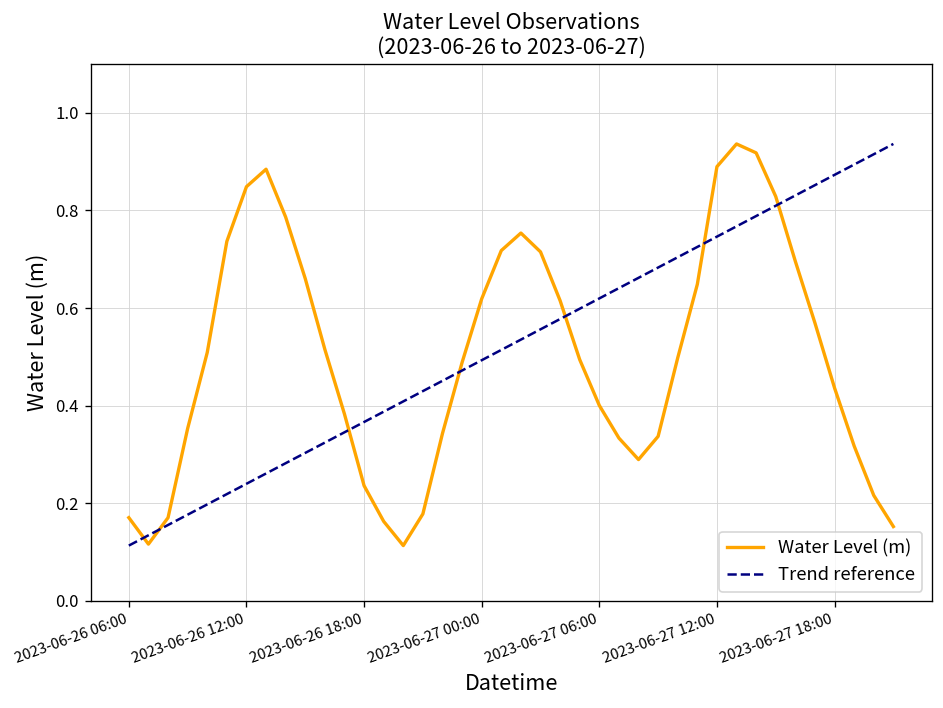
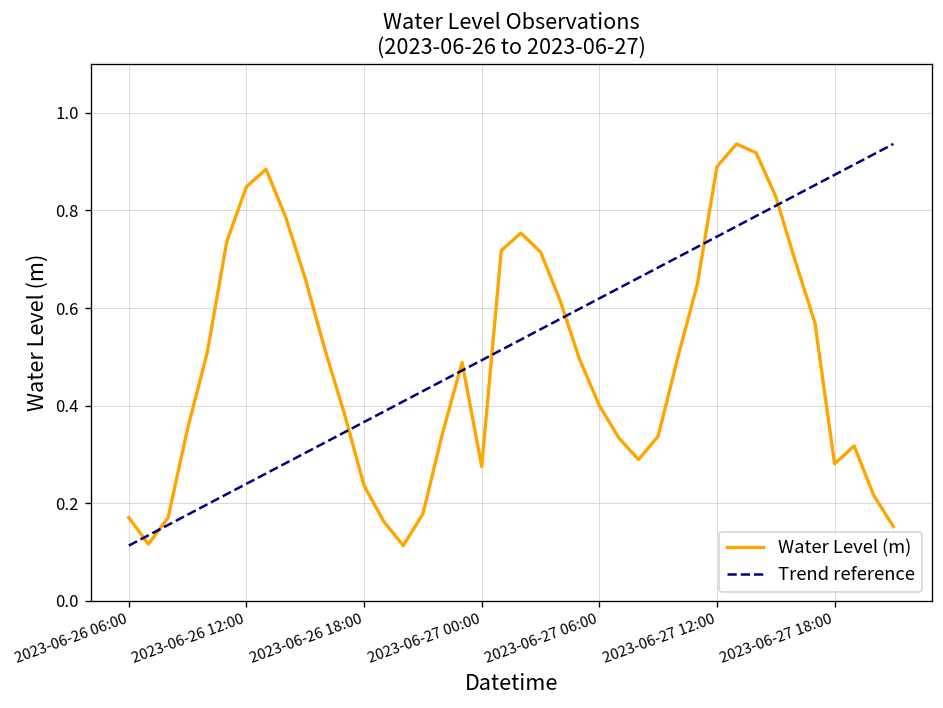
  {
    "Water Level (m)": {
      "2023-06-26 06:00": 0.17,
      "2023-06-26 12:00": 0.85,
      "2023-06-26 18:00": 0.24,
-     "2023-06-27 00:00": 0.62,
+     "2023-06-27 00:00": 0.28,
      "2023-06-27 06:00": 0.40,
      "2023-06-27 12:00": 0.89,
-     "2023-06-27 18:00": 0.44
+     "2023-06-27 18:00": 0.28
    },
    "Trend reference": {
      "2023-06-26 06:00": 0.11
    }
  }
